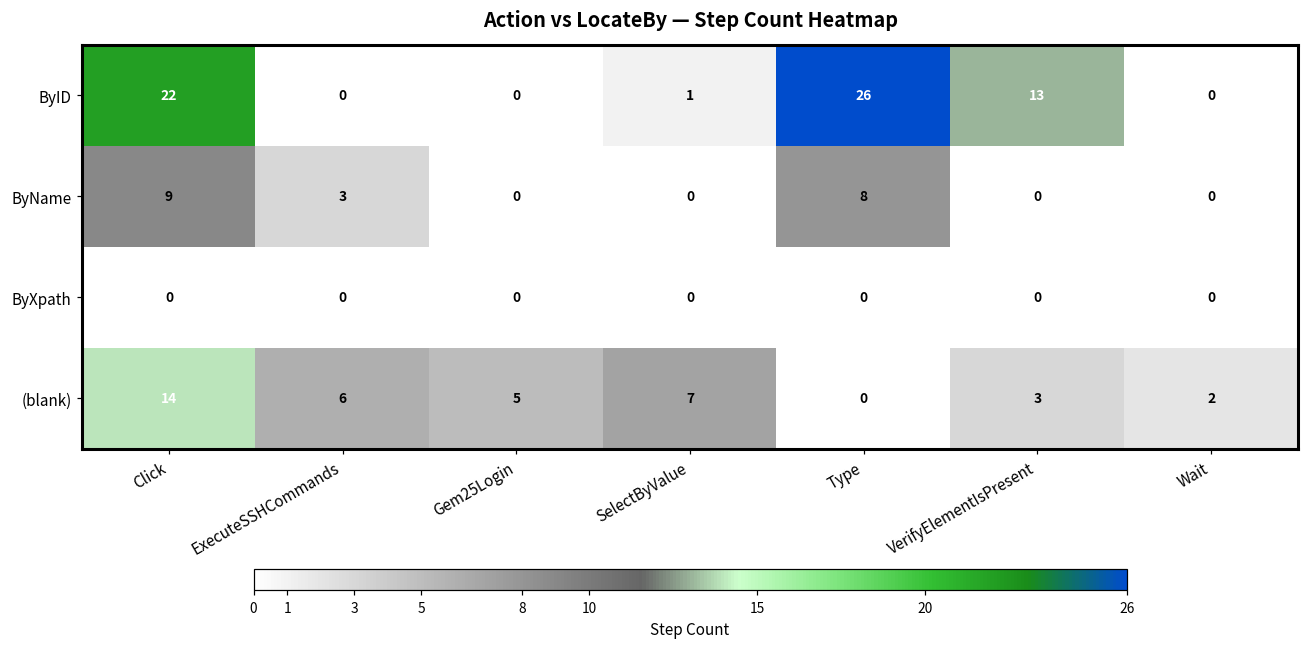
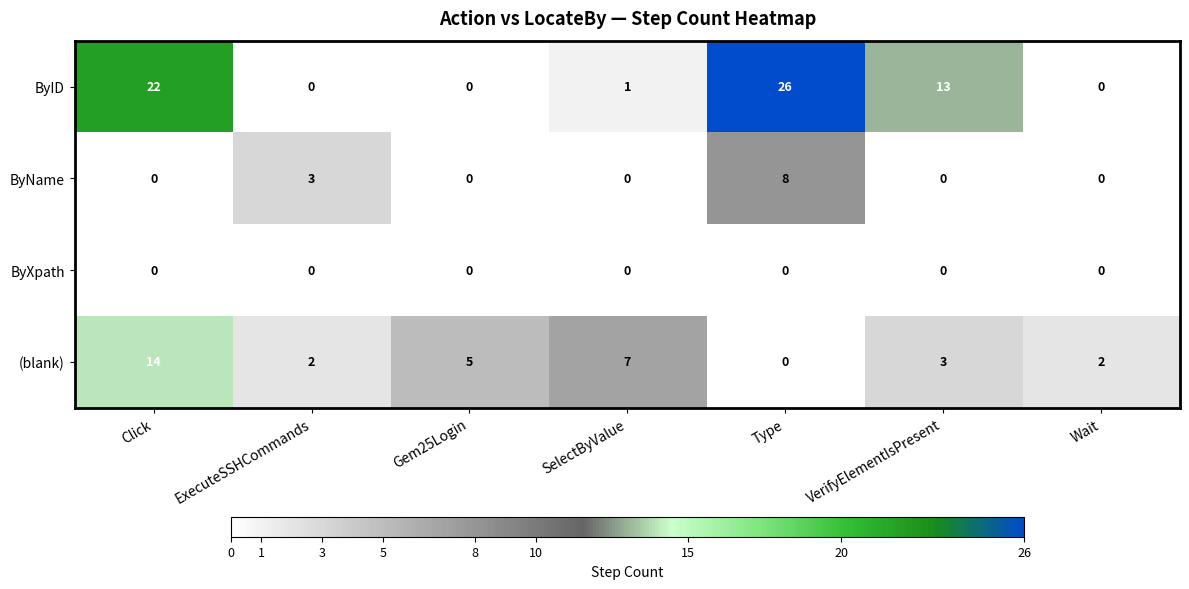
  {
    "ByID": {
      "Click": 22,
      "ExecuteSSHCommands": 0,
      "Gem25Login": 0,
      "SelectByValue": 1,
      "Type": 26,
      "VerifyElementIsPresent": 13,
      "Wait": 0
    },
    "ByName": {
-     "Click": 9,
+     "Click": 0,
      "ExecuteSSHCommands": 3,
      "Gem25Login": 0,
      "SelectByValue": 0,
      "Type": 8,
      "VerifyElementIsPresent": 0,
      "Wait": 0
    },
    "ByXpath": {
      "Click": 0,
      "ExecuteSSHCommands": 0,
      "Gem25Login": 0,
      "SelectByValue": 0,
      "Type": 0,
      "VerifyElementIsPresent": 0,
      "Wait": 0
    },
    "(blank)": {
      "Click": 14,
-     "ExecuteSSHCommands": 6,
+     "ExecuteSSHCommands": 2,
      "Gem25Login": 5,
      "SelectByValue": 7,
      "Type": 0,
      "VerifyElementIsPresent": 3,
      "Wait": 2
    }
  }
